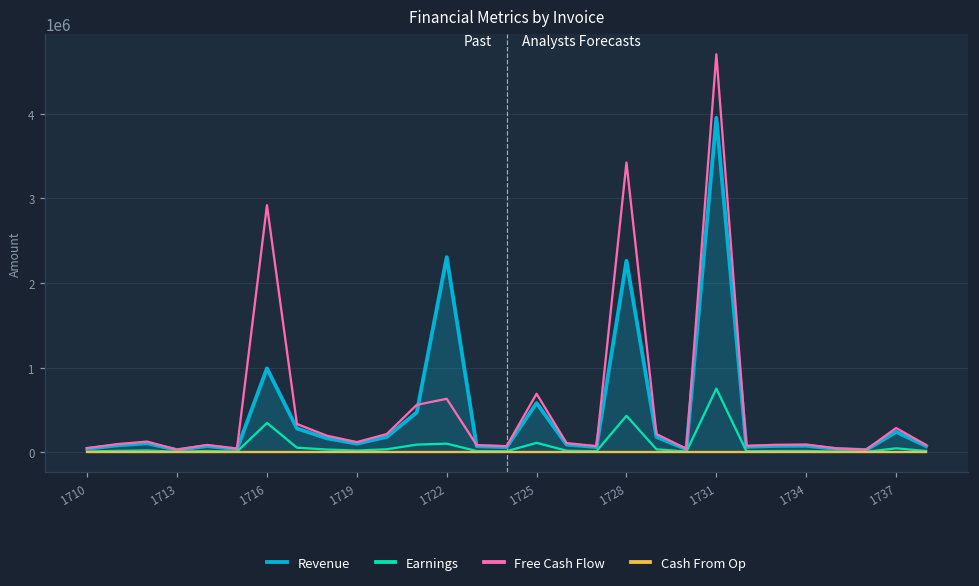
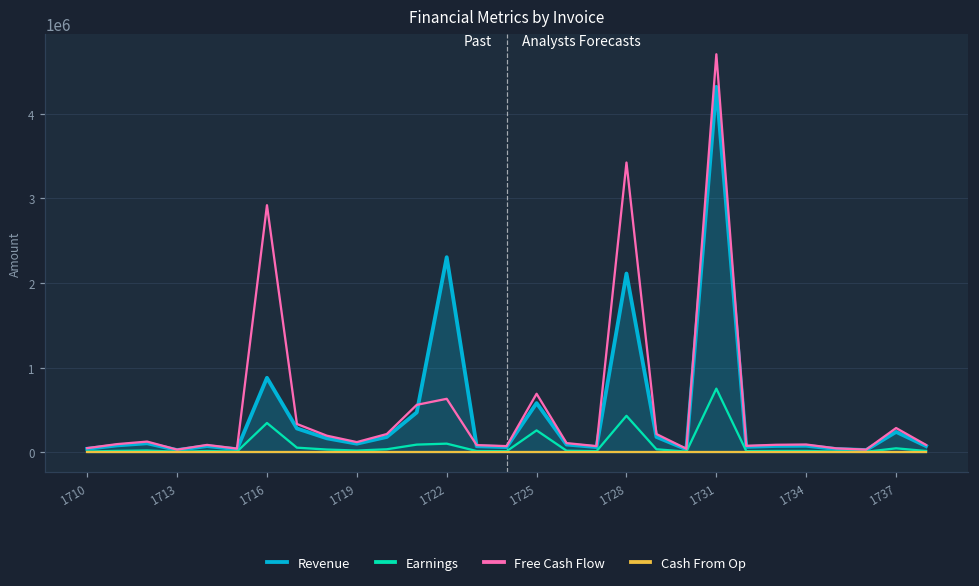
  {
    "Revenue": {
-     "1716": 1000000,
+     "1716": 900000,
      "1722": 2300000,
      "1725": 600000,
-     "1728": 2300000,
-     "1731": 4000000,
+     "1728": 2100000,
+     "1731": 4300000,
      "1737": 200000
    },
    "Earnings": {
      "1716": 300000,
      "1722": 100000,
-     "1725": 100000,
+     "1725": 300000,
      "1728": 400000,
      "1731": 800000,
      "1737": 0
    },
    "Free Cash Flow": {
      "1716": 2900000,
      "1722": 600000,
      "1725": 700000,
      "1728": 3400000,
      "1731": 4700000,
      "1737": 300000
    },
    "Cash From Op": {
      "1716": 0,
      "1722": 0,
      "1725": 0,
      "1728": 0,
      "1731": 0,
      "1737": 0
    }
  }
